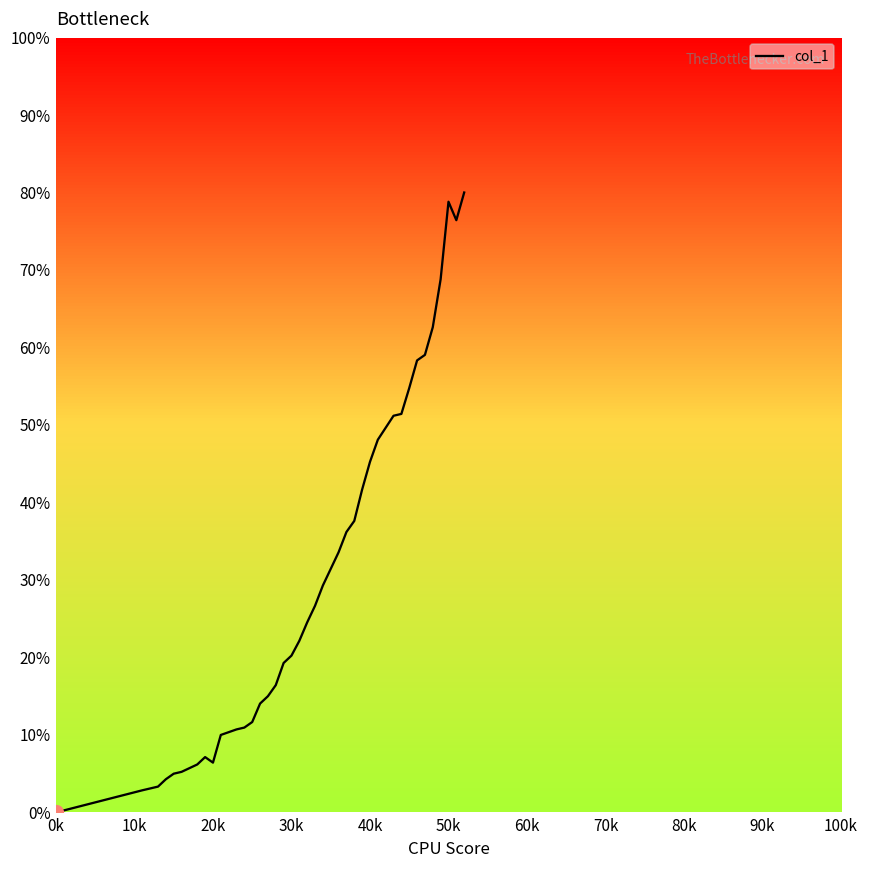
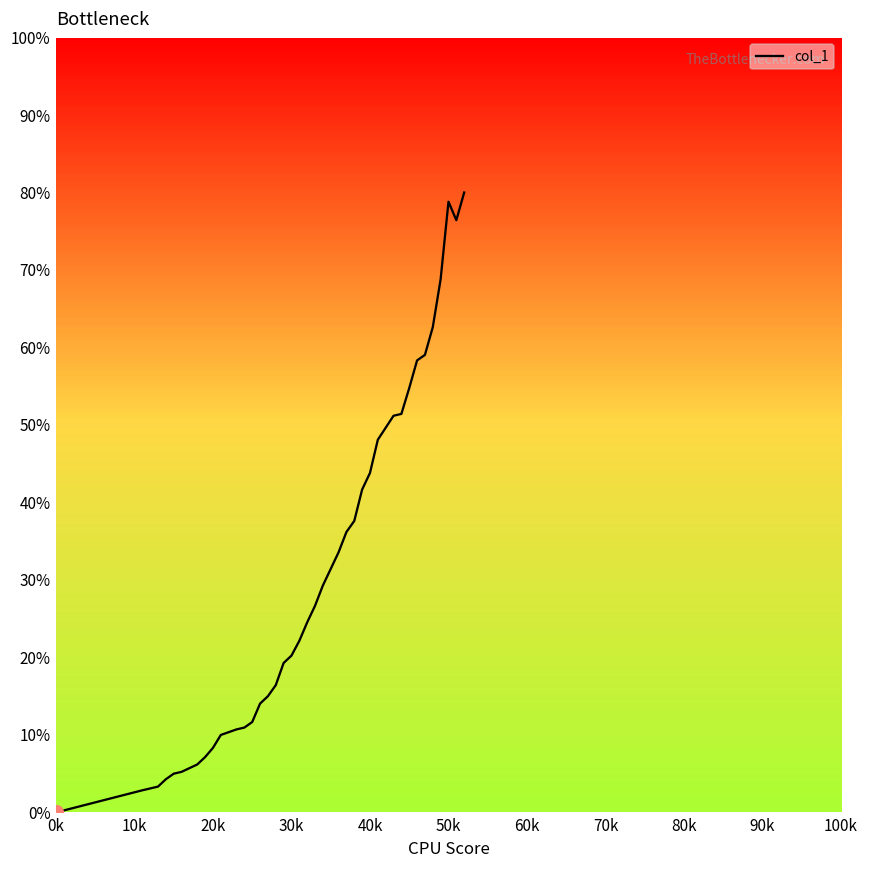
  {
    "col_1": {
-     "20k": "6%",
+     "20k": "8%",
      "30k": "20%",
-     "40k": "45%",
+     "40k": "44%",
      "50k": "79%"
    }
  }
